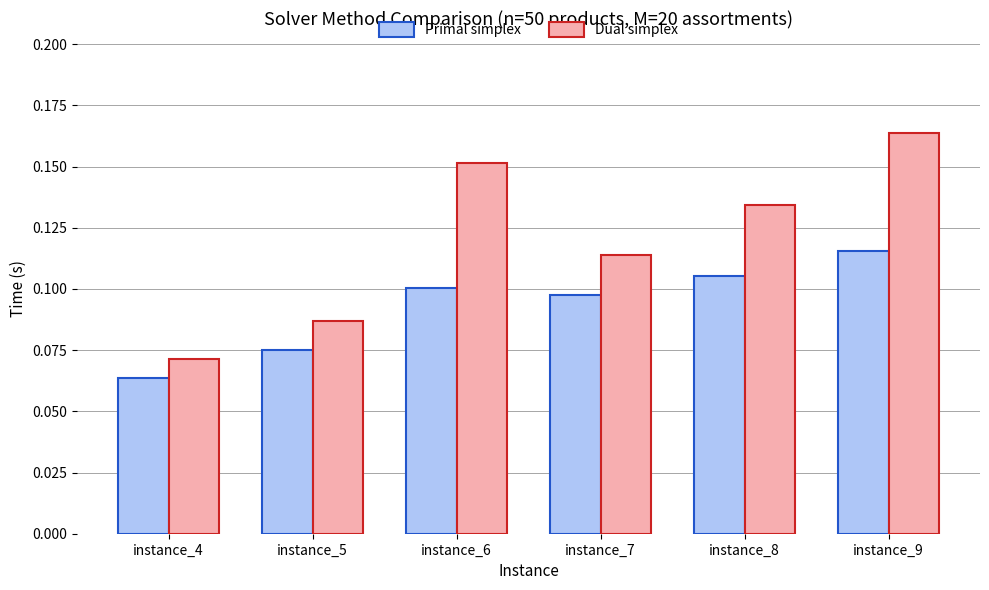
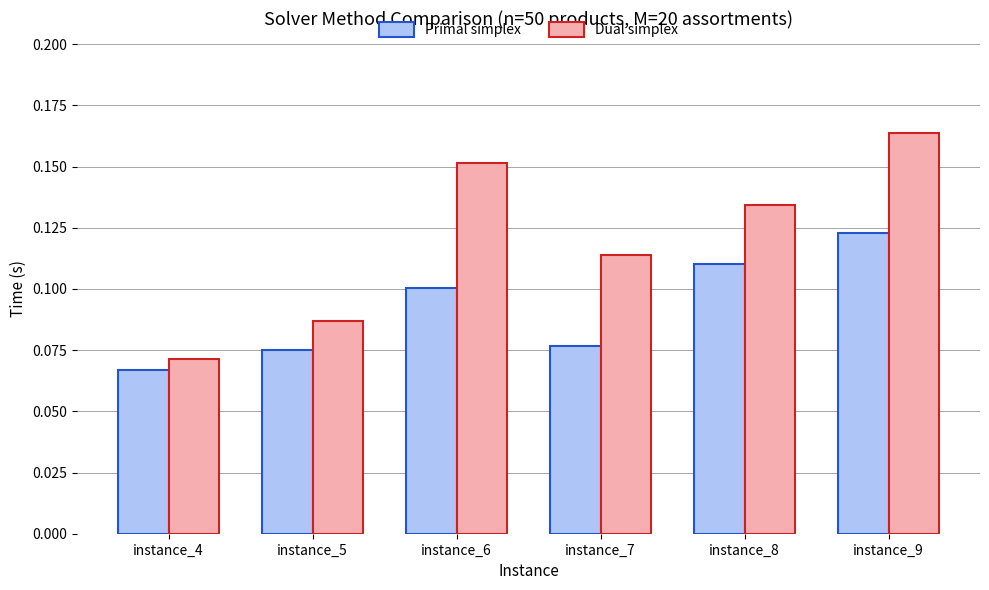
  {
    "Primal simplex": {
-     "instance_4": 0.064,
+     "instance_4": 0.067,
      "instance_5": 0.075,
      "instance_6": 0.101,
-     "instance_7": 0.097,
-     "instance_8": 0.105,
-     "instance_9": 0.115
+     "instance_7": 0.077,
+     "instance_8": 0.110,
+     "instance_9": 0.123
    },
    "Dual simplex": {
      "instance_4": 0.071,
      "instance_5": 0.087,
      "instance_6": 0.151,
      "instance_7": 0.114,
      "instance_8": 0.134,
      "instance_9": 0.164
    }
  }
